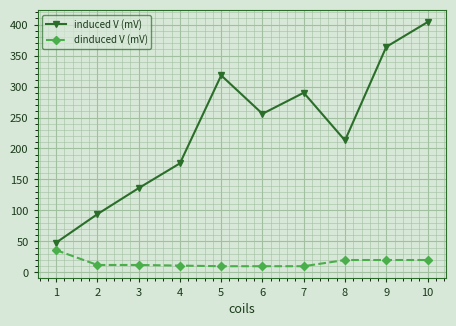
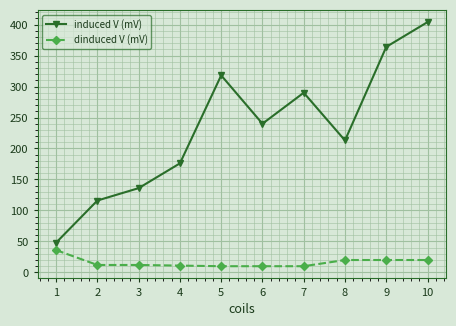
  {
    "induced V (mV)": {
      "1": 50,
-     "2": 90,
+     "2": 120,
      "3": 140,
      "4": 180,
      "5": 320,
-     "6": 260,
+     "6": 240,
      "7": 290,
      "8": 210,
      "9": 360,
      "10": 400
    },
    "dinduced V (mV)": {
      "1": 40,
      "2": 10,
      "3": 10,
      "4": 10,
      "5": 10,
      "6": 10,
      "7": 10,
      "8": 20,
      "9": 20,
      "10": 20
    }
  }
